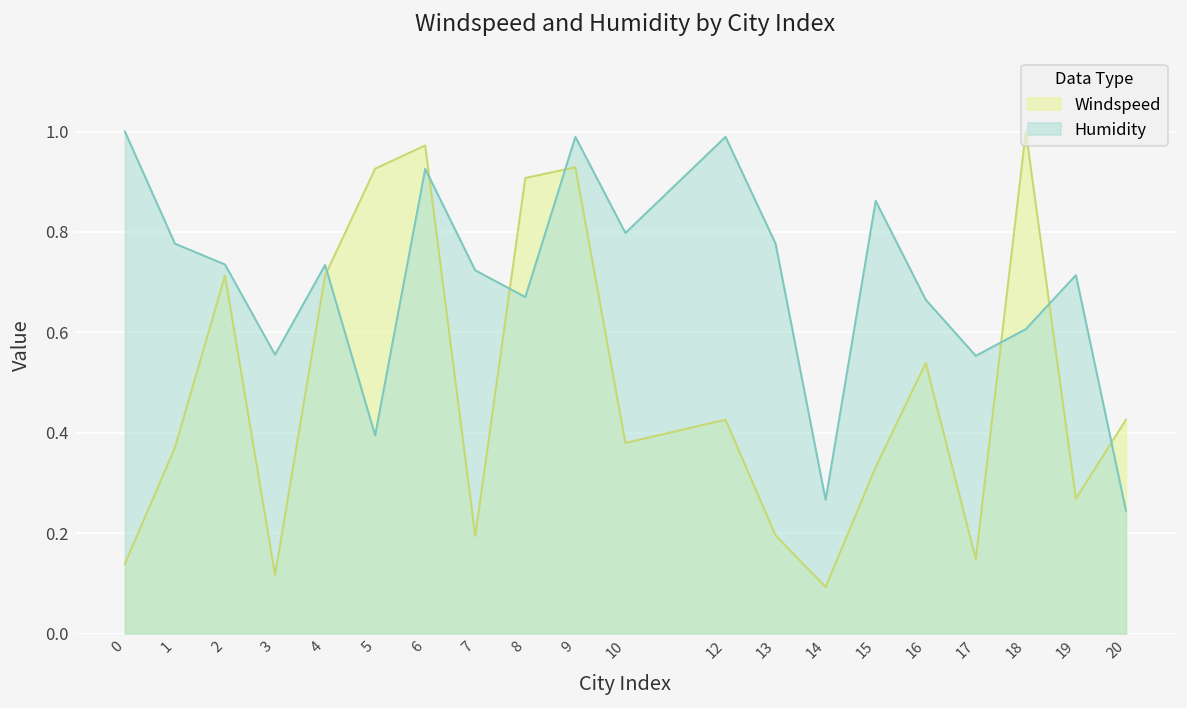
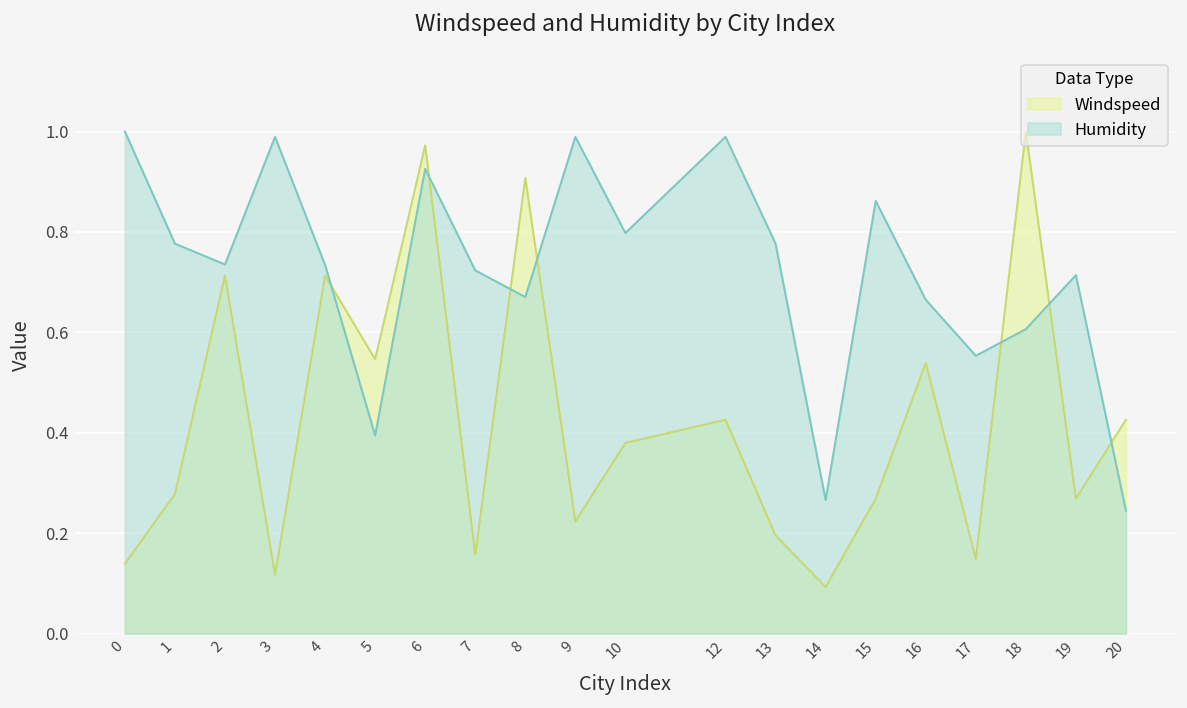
  {
    "Windspeed": {
      "0": 0.14,
-     "1": 0.37,
+     "1": 0.28,
      "2": 0.71,
      "3": 0.12,
      "4": 0.71,
-     "5": 0.93,
+     "5": 0.55,
      "6": 0.97,
-     "7": 0.19,
+     "7": 0.16,
      "8": 0.91,
-     "9": 0.93,
+     "9": 0.22,
      "10": 0.38,
      "12": 0.43,
      "13": 0.20,
      "14": 0.09,
-     "15": 0.33,
+     "15": 0.27,
      "16": 0.54,
      "17": 0.15,
      "19": 0.27,
      "20": 0.43
    },
    "Humidity": {
      "0": 1.00,
      "1": 0.78,
      "2": 0.74,
-     "3": 0.56,
+     "3": 0.99,
      "4": 0.73,
      "5": 0.39,
      "6": 0.93,
      "7": 0.72,
      "8": 0.67,
      "9": 0.99,
      "10": 0.80,
      "12": 0.99,
      "13": 0.78,
      "14": 0.27,
      "15": 0.86,
      "16": 0.66,
      "17": 0.55,
      "18": 0.61,
      "19": 0.71,
      "20": 0.24
    }
  }
